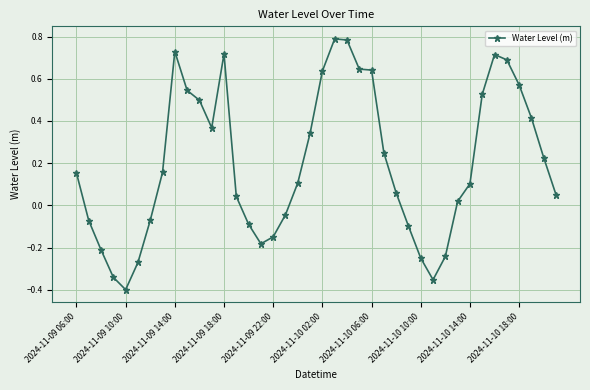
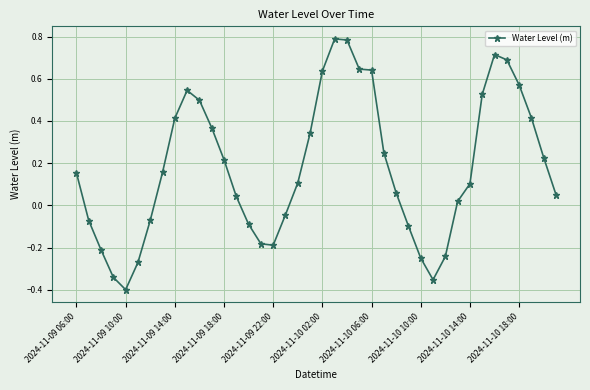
  {
    "2024-11-09 06:00": 0.15,
    "2024-11-09 10:00": -0.40,
-   "2024-11-09 14:00": 0.73,
-   "2024-11-09 18:00": 0.72,
-   "2024-11-09 22:00": -0.15,
+   "2024-11-09 14:00": 0.41,
+   "2024-11-09 18:00": 0.22,
+   "2024-11-09 22:00": -0.19,
    "2024-11-10 02:00": 0.64,
    "2024-11-10 06:00": 0.64,
    "2024-11-10 10:00": -0.25,
    "2024-11-10 14:00": 0.10,
    "2024-11-10 18:00": 0.57
  }
